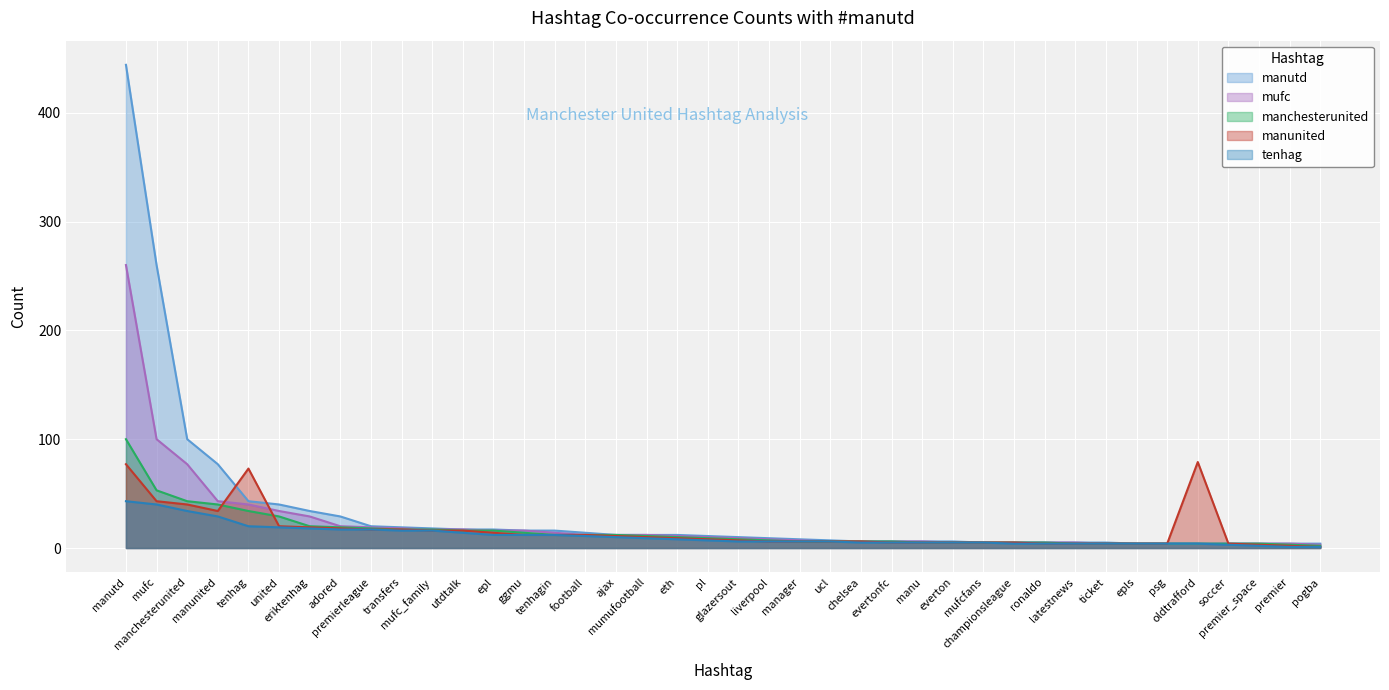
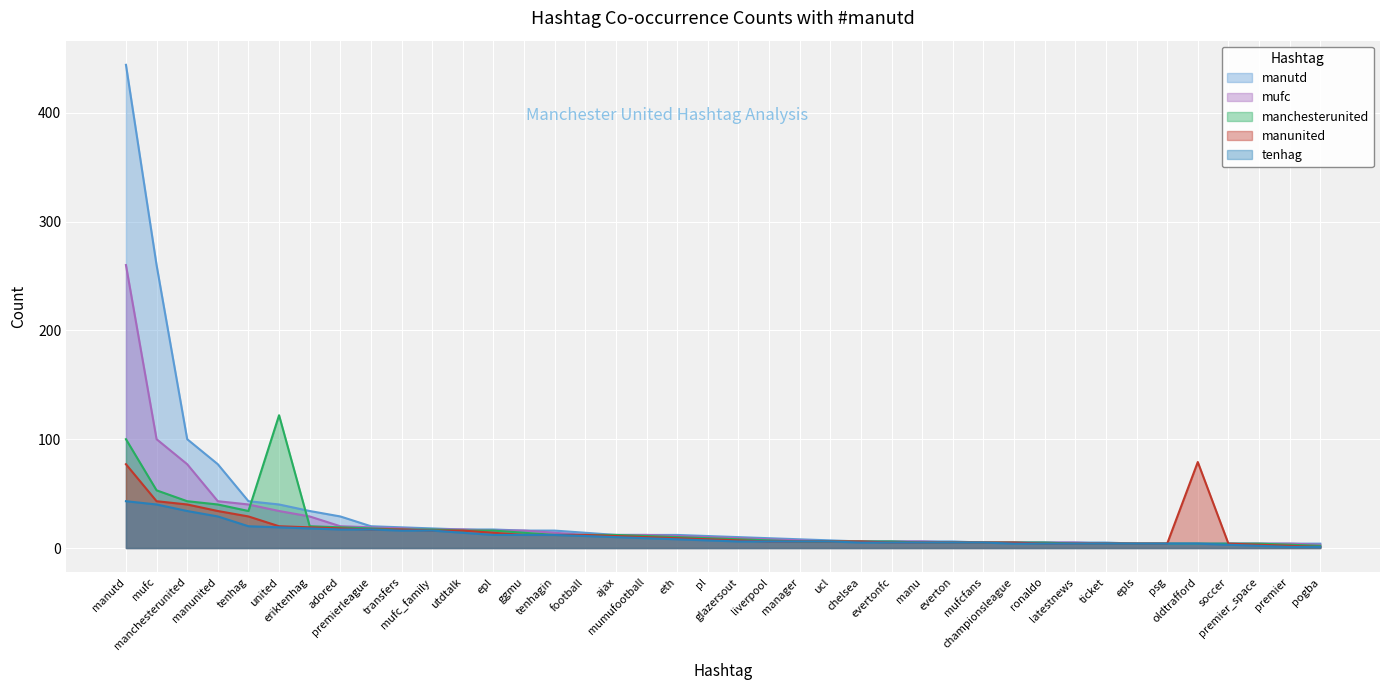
  {
    "manchesterunited": {
      "manutd": 100,
      "mufc": 53,
      "manchesterunited": 43,
      "manunited": 40,
      "tenhag": 34,
-     "united": 29
+     "united": 122
    },
    "manunited": {
      "manutd": 77,
      "mufc": 43,
      "manchesterunited": 40,
      "manunited": 34,
-     "tenhag": 73,
+     "tenhag": 29,
      "oldtrafford": 79
    }
  }
